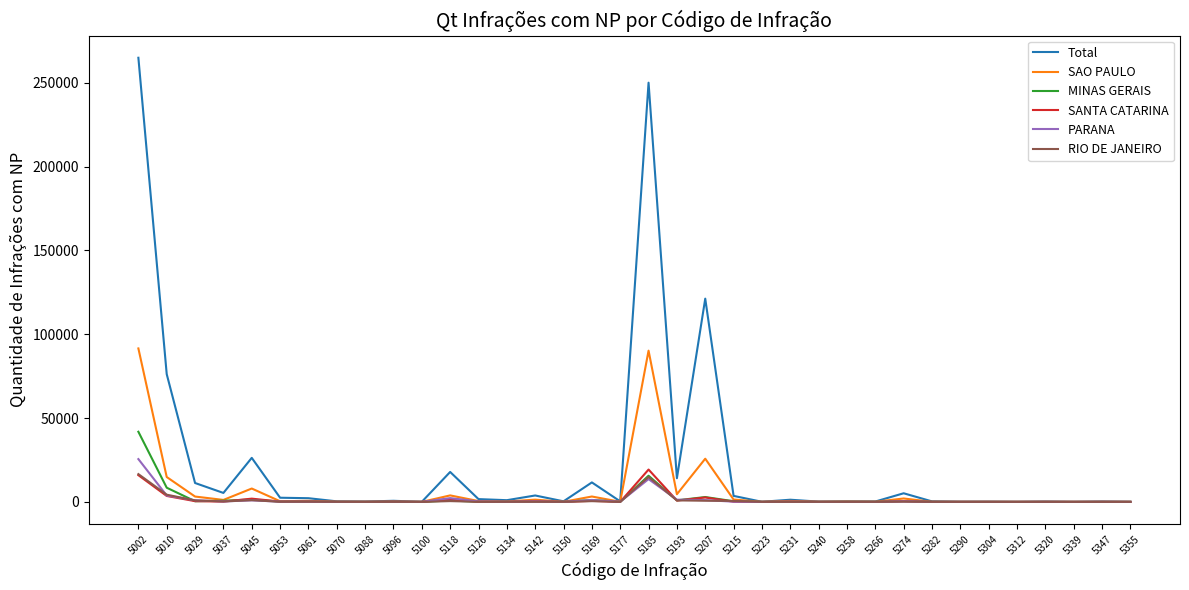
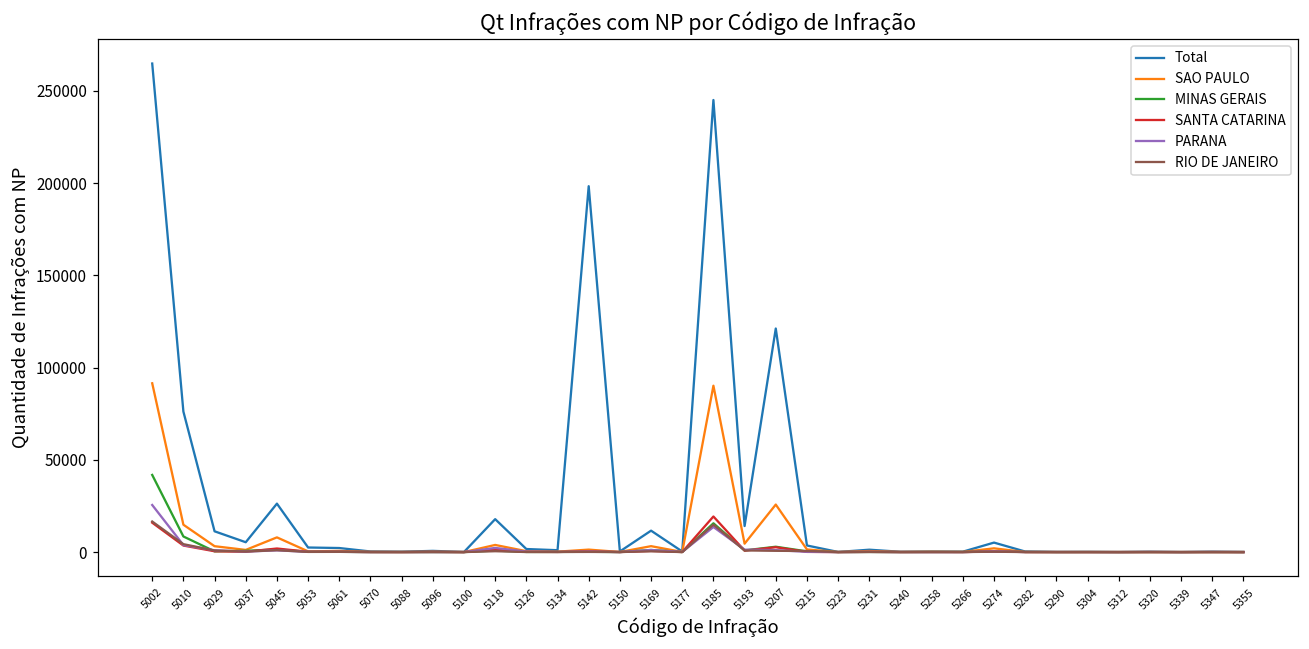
  {
    "Total": {
      "5002": 265000,
      "5010": 76000,
      "5029": 11000,
      "5037": 5000,
      "5045": 26000,
      "5053": 2000,
      "5061": 2000,
      "5118": 18000,
-     "5142": 4000,
+     "5142": 198000,
      "5169": 12000,
-     "5185": 250000,
+     "5185": 245000,
      "5193": 14000,
      "5207": 121000,
      "5215": 4000,
      "5274": 5000
    },
    "SAO PAULO": {
      "5002": 92000,
      "5010": 15000,
      "5029": 3000,
      "5045": 8000,
      "5118": 4000,
      "5169": 3000,
      "5185": 90000,
      "5193": 5000,
      "5207": 26000,
      "5274": 2000
    },
    "MINAS GERAIS": {
      "5002": 42000,
      "5010": 8000
    },
    "SANTA CATARINA": {
      "5185": 19000
    },
    "PARANA": {
      "5002": 26000
    }
  }
